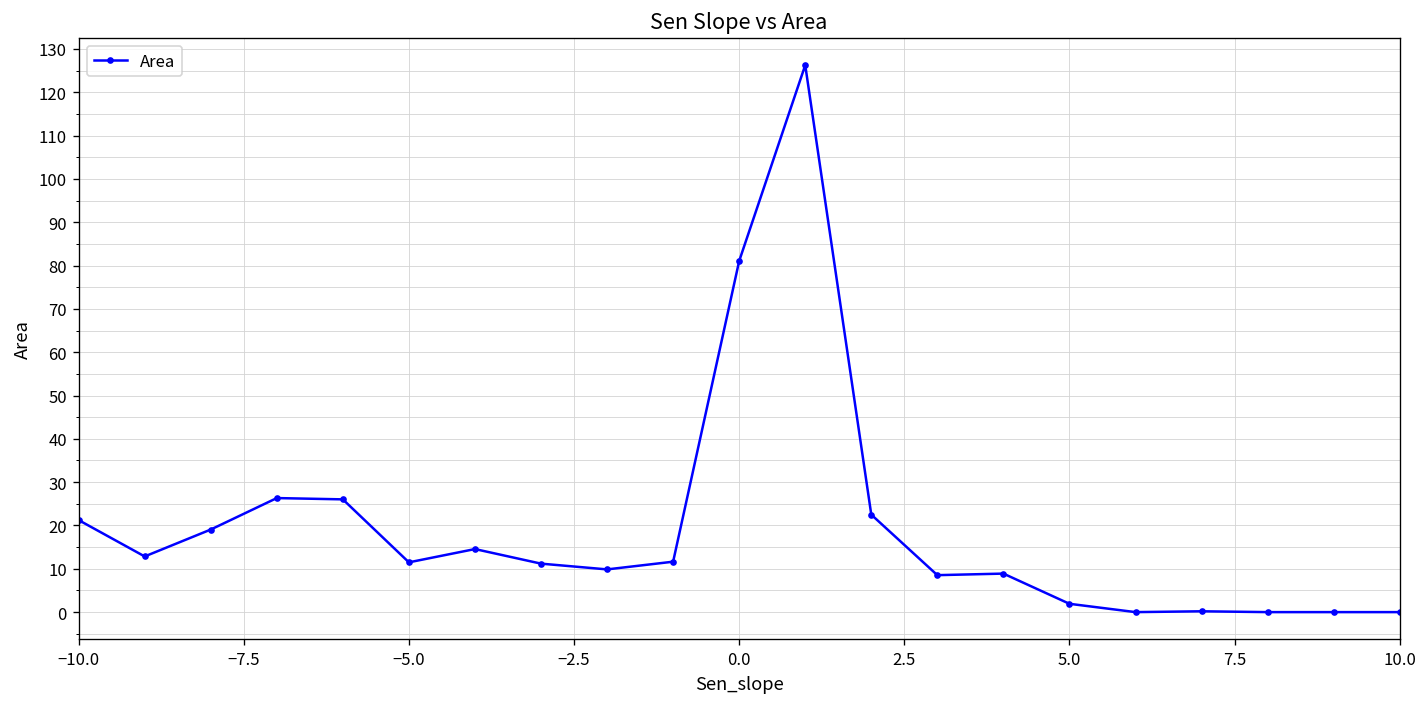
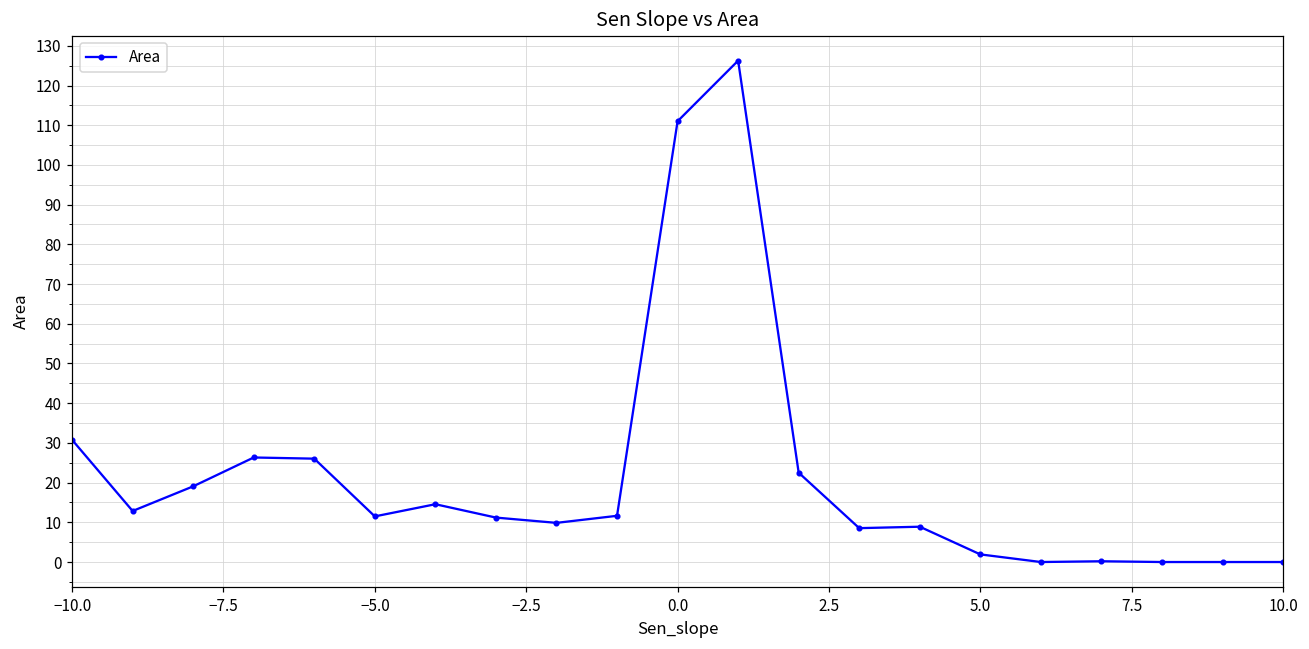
  {
-   "−10.0": 21,
+   "−10.0": 31,
    "−5.0": 11,
-   "0.0": 81,
+   "0.0": 111,
    "5.0": 2,
    "10.0": 0
  }
